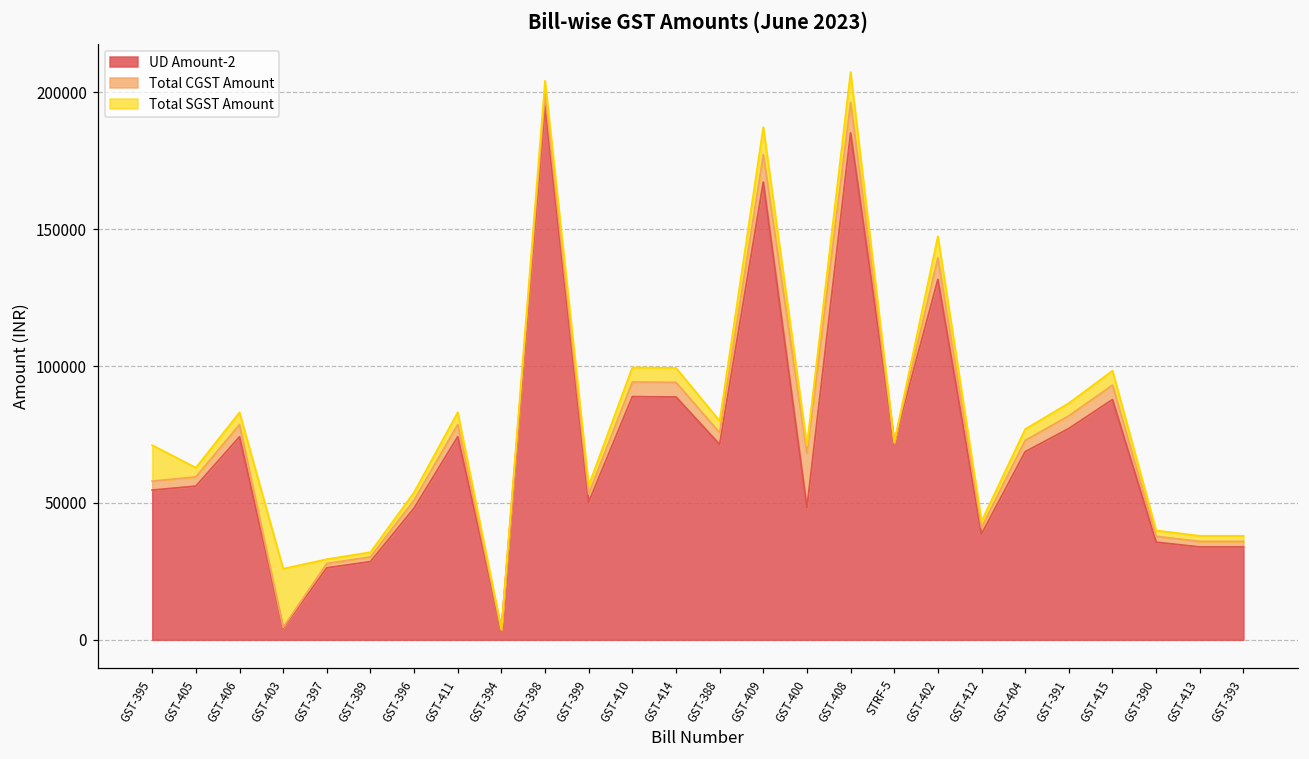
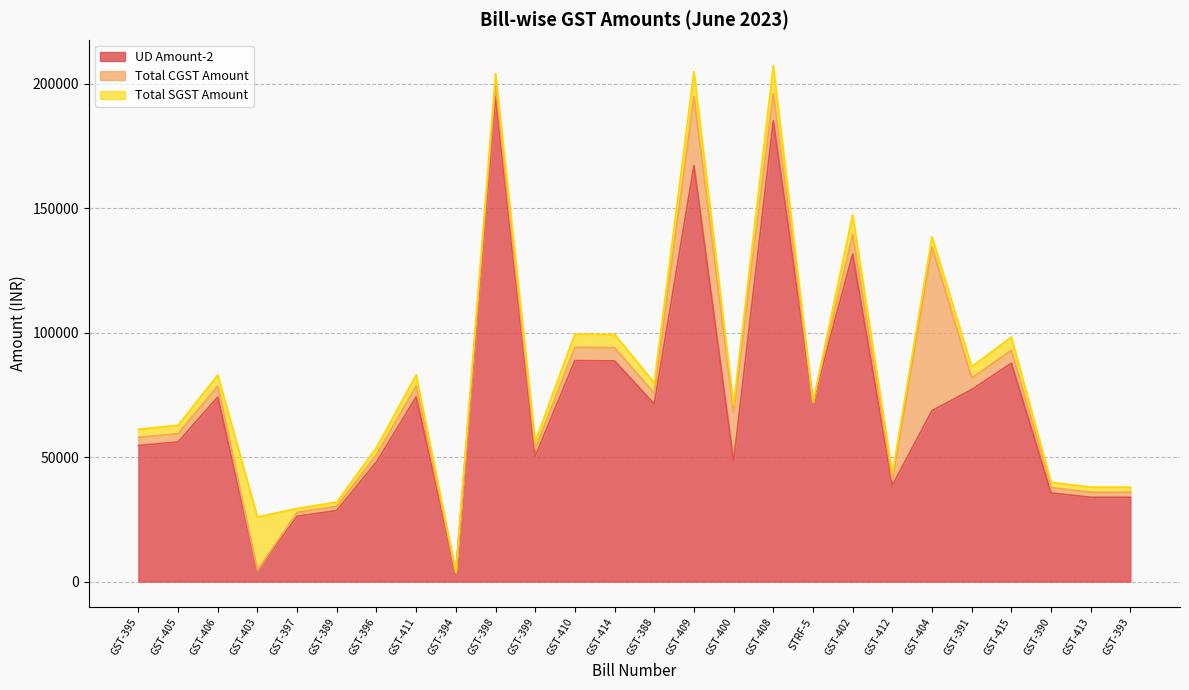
  {
    "UD Amount-2": {
      "GST-395": 55000,
      "GST-405": 56000,
      "GST-406": 74000,
      "GST-397": 26000,
      "GST-389": 29000,
      "GST-396": 48000,
      "GST-411": 74000,
      "GST-398": 195000,
      "GST-399": 50000,
      "GST-410": 89000,
      "GST-414": 89000,
      "GST-388": 71000,
      "GST-409": 167000,
      "GST-400": 48000,
      "GST-408": 185000,
      "GST-402": 132000,
      "GST-412": 39000,
      "GST-404": 69000,
      "GST-391": 77000,
      "GST-415": 88000,
      "GST-390": 36000,
      "GST-413": 34000,
      "GST-393": 34000
    },
    "Total CGST Amount": {
      "GST-395": 3000,
      "GST-405": 3000,
      "GST-406": 4000,
      "GST-397": 2000,
      "GST-389": 2000,
      "GST-396": 3000,
      "GST-411": 4000,
      "GST-398": 5000,
      "GST-399": 3000,
      "GST-410": 5000,
      "GST-414": 5000,
      "GST-388": 4000,
-     "GST-409": 10000,
+     "GST-409": 28000,
      "GST-400": 20000,
      "GST-408": 11000,
      "GST-402": 8000,
      "GST-412": 2000,
-     "GST-404": 4000,
+     "GST-404": 66000,
      "GST-391": 5000,
      "GST-415": 5000,
      "GST-390": 2000,
      "GST-413": 2000,
      "GST-393": 2000
    },
    "Total SGST Amount": {
-     "GST-395": 13000,
+     "GST-395": 3000,
      "GST-405": 3000,
      "GST-406": 4000,
      "GST-403": 21000,
      "GST-397": 2000,
      "GST-389": 2000,
      "GST-396": 3000,
      "GST-411": 4000,
      "GST-398": 5000,
      "GST-399": 3000,
      "GST-410": 5000,
      "GST-414": 5000,
      "GST-388": 4000,
      "GST-409": 10000,
      "GST-400": 3000,
      "GST-408": 11000,
      "GST-402": 8000,
      "GST-412": 2000,
      "GST-404": 4000,
      "GST-391": 5000,
      "GST-415": 5000,
      "GST-390": 2000,
      "GST-413": 2000,
      "GST-393": 2000
    }
  }
